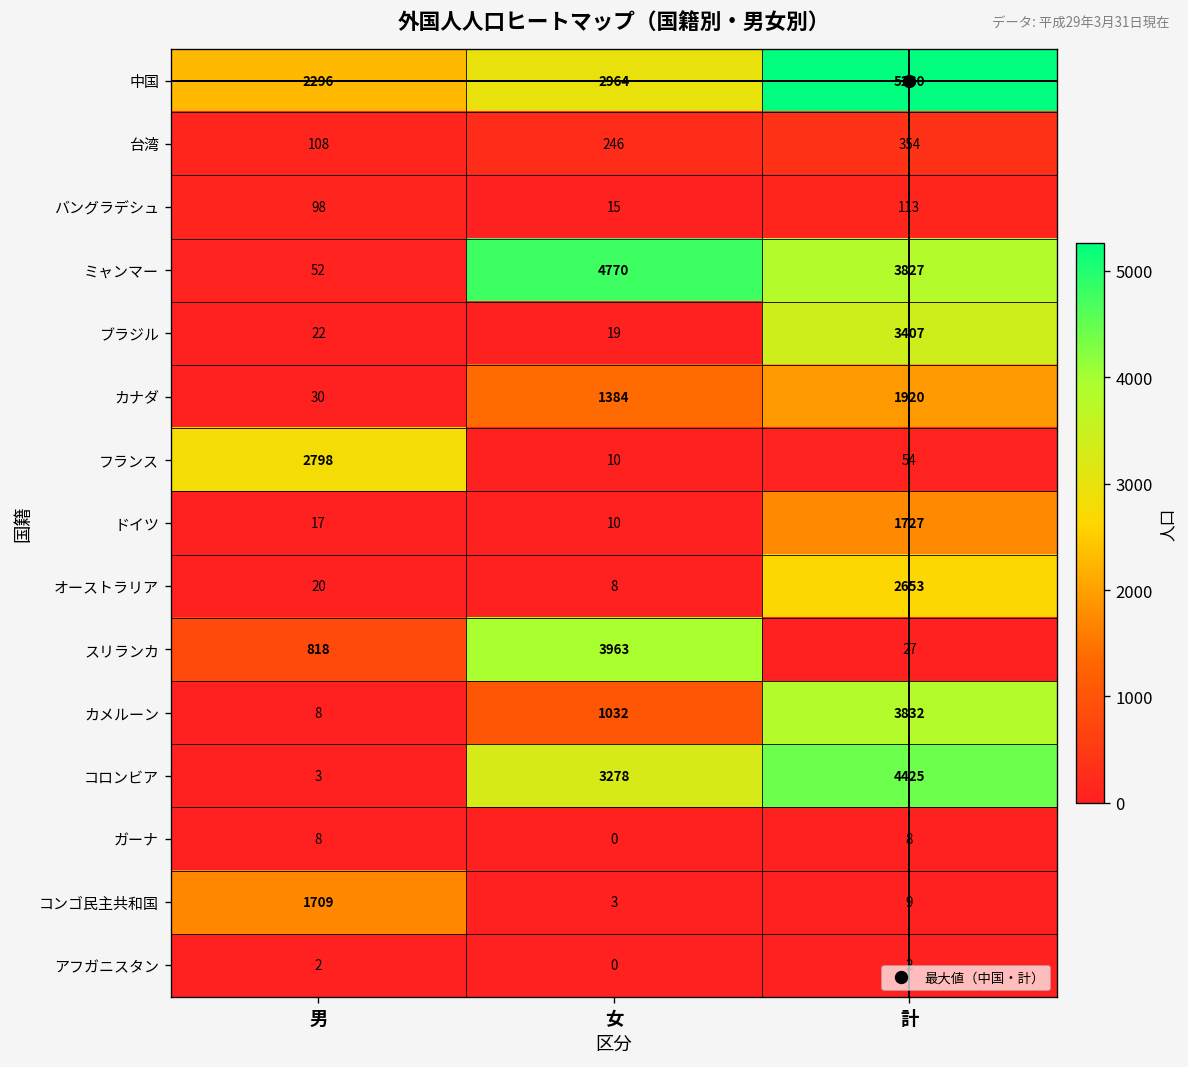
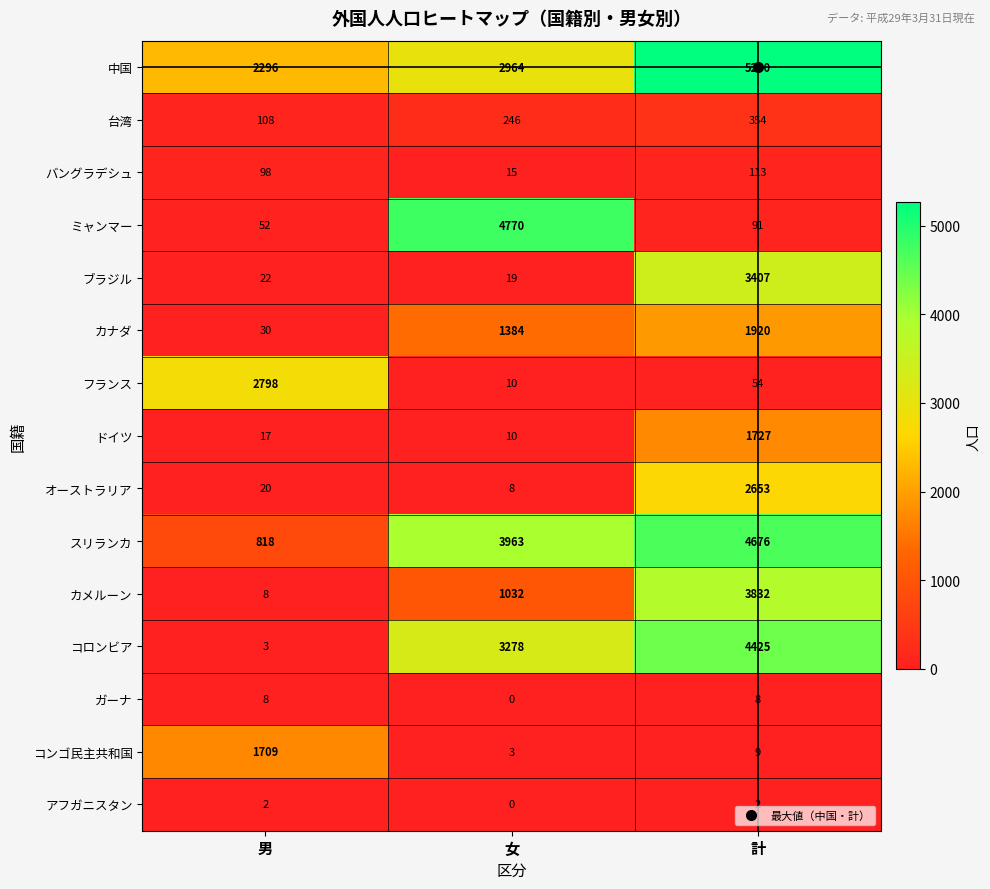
  {
    "中国": {
      "男": 2296,
      "女": 2964
    },
    "台湾": {
      "男": 108,
      "女": 246,
      "計": 354
    },
    "バングラデシュ": {
      "男": 98,
      "女": 15,
      "計": 113
    },
    "ミャンマー": {
      "男": 52,
      "女": 4770,
-     "計": 3827
+     "計": 91
    },
    "ブラジル": {
      "男": 22,
      "女": 19,
      "計": 3407
    },
    "カナダ": {
      "男": 30,
      "女": 1384,
      "計": 1920
    },
    "フランス": {
      "男": 2798,
      "女": 10,
      "計": 54
    },
    "ドイツ": {
      "男": 17,
      "女": 10,
      "計": 1727
    },
    "オーストラリア": {
      "男": 20,
      "女": 8,
      "計": 2653
    },
    "スリランカ": {
      "男": 818,
      "女": 3963,
-     "計": 27
+     "計": 4676
    },
    "カメルーン": {
      "男": 8,
      "女": 1032,
      "計": 3832
    },
    "コロンビア": {
      "男": 3,
      "女": 3278,
      "計": 4425
    },
    "ガーナ": {
      "男": 8,
      "女": 0,
      "計": 8
    },
    "コンゴ民主共和国": {
      "男": 1709,
      "女": 3,
      "計": 9
    },
    "アフガニスタン": {
      "男": 2,
      "女": 0
    }
  }
